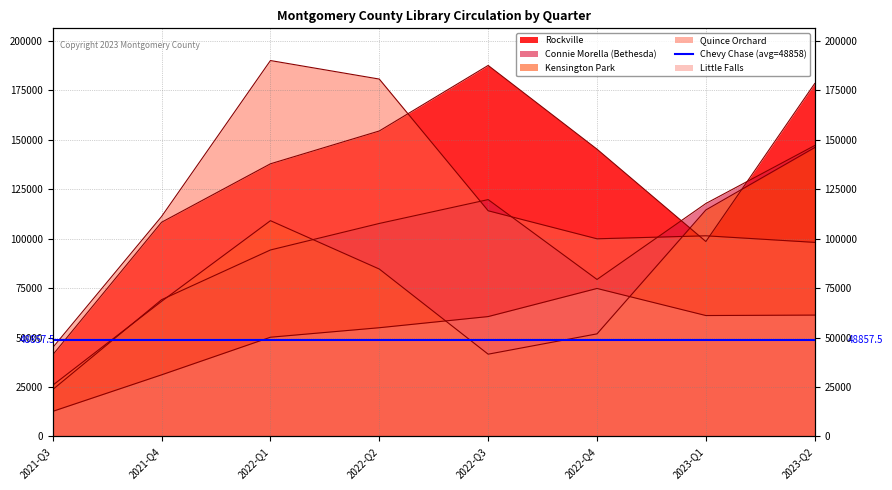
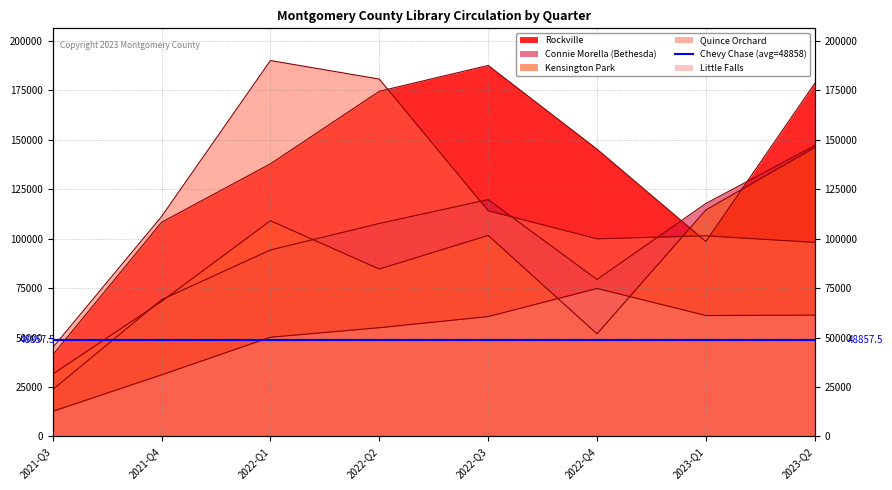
  {
    "Rockville": {
      "2021-Q3": 41000,
      "2021-Q4": 108000,
      "2022-Q1": 138000,
-     "2022-Q2": 154000,
+     "2022-Q2": 174000,
      "2022-Q3": 188000,
      "2022-Q4": 145000,
      "2023-Q1": 99000,
      "2023-Q2": 178000
    },
    "Connie Morella (Bethesda)": {
      "2021-Q3": 24000,
      "2022-Q1": 94000,
      "2022-Q2": 108000,
      "2022-Q3": 120000,
      "2022-Q4": 79000,
      "2023-Q1": 118000
    },
    "Kensington Park": {
-     "2021-Q3": 26000,
+     "2021-Q3": 31000,
      "2022-Q1": 109000,
      "2022-Q2": 85000,
-     "2022-Q3": 42000,
+     "2022-Q3": 102000,
      "2022-Q4": 52000,
      "2023-Q1": 114000
    }
  }
